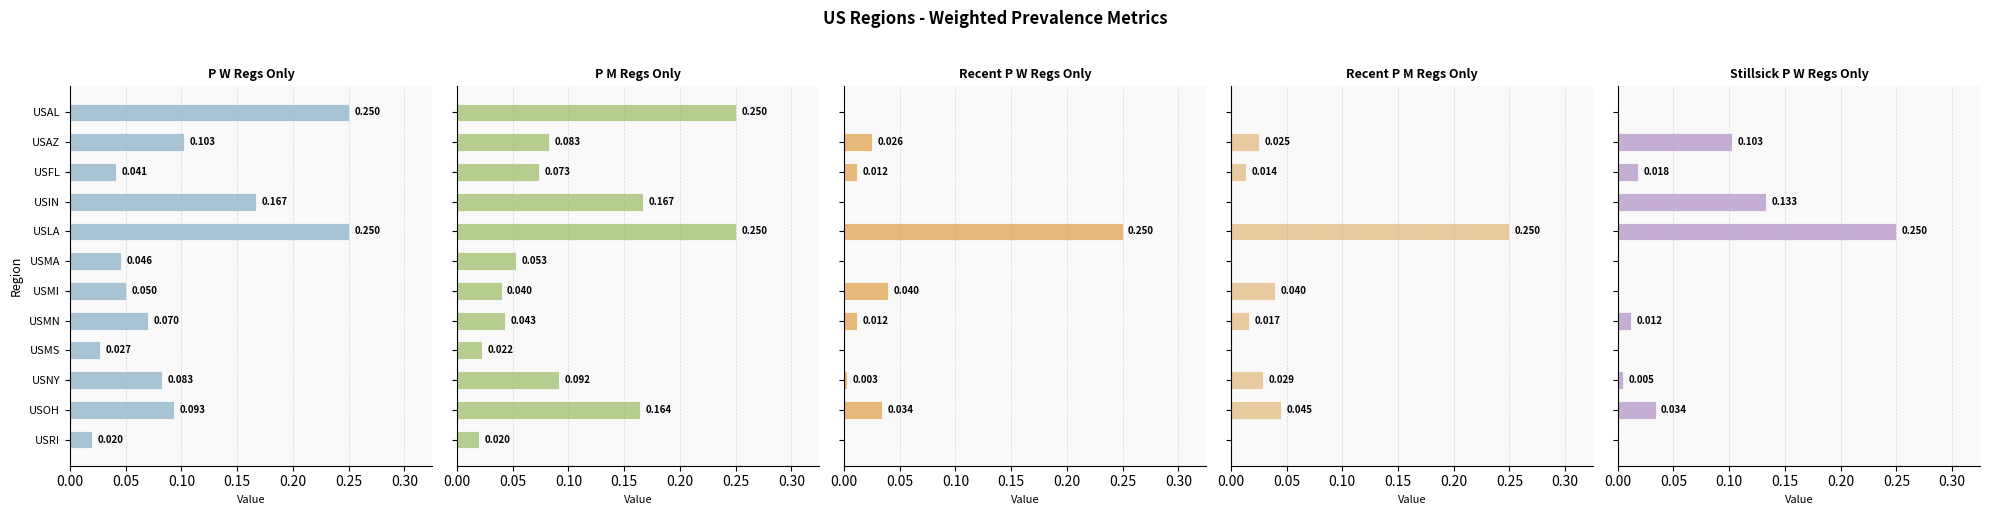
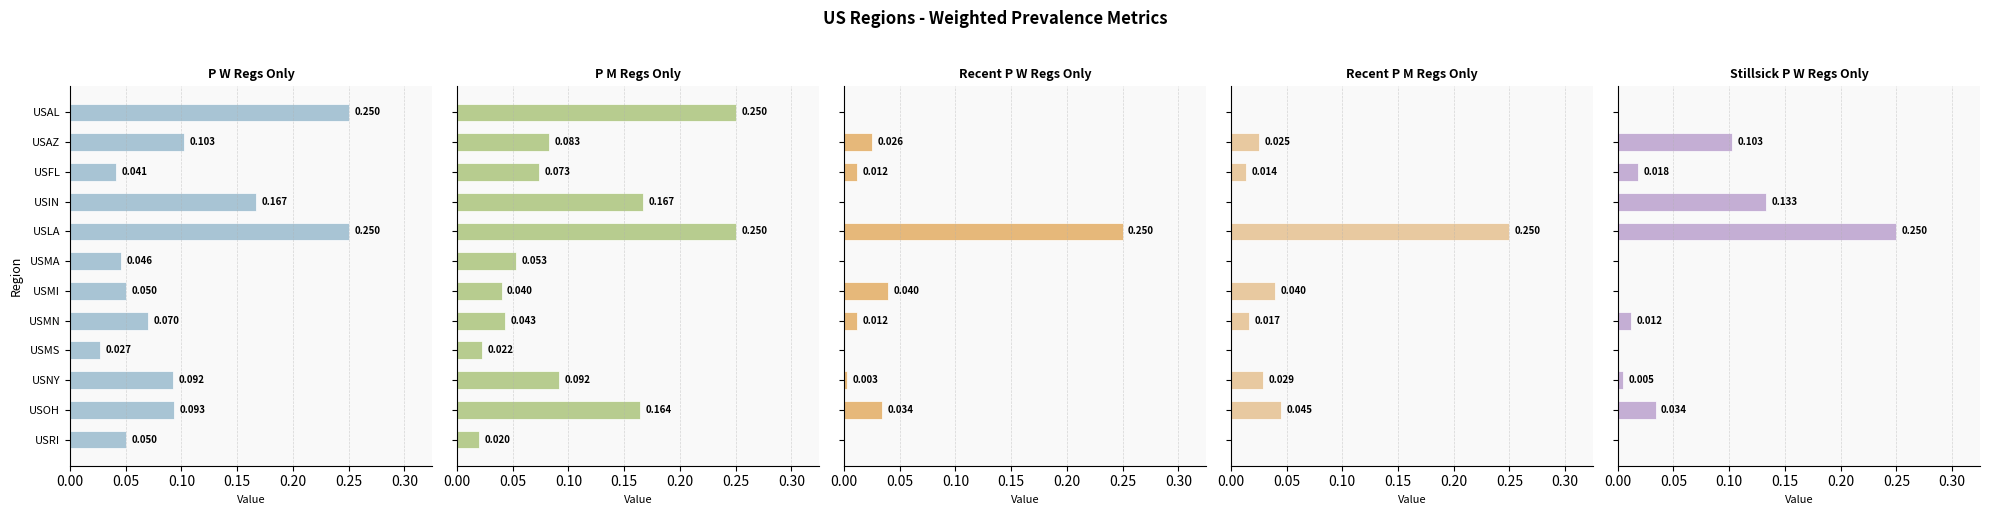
  {
    "P W Regs Only": {
      "USAL": 0.250,
      "USAZ": 0.103,
      "USFL": 0.041,
      "USIN": 0.167,
      "USLA": 0.250,
      "USMA": 0.046,
      "USMI": 0.050,
      "USMN": 0.070,
      "USMS": 0.027,
-     "USNY": 0.083,
+     "USNY": 0.092,
      "USOH": 0.093,
-     "USRI": 0.020
+     "USRI": 0.050
    }
  }
